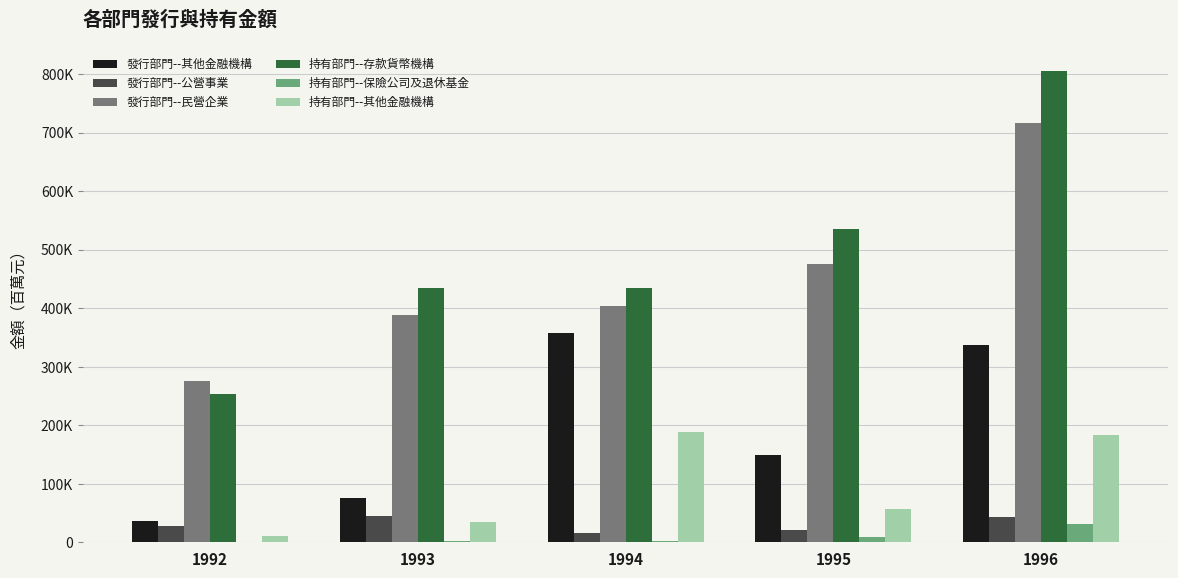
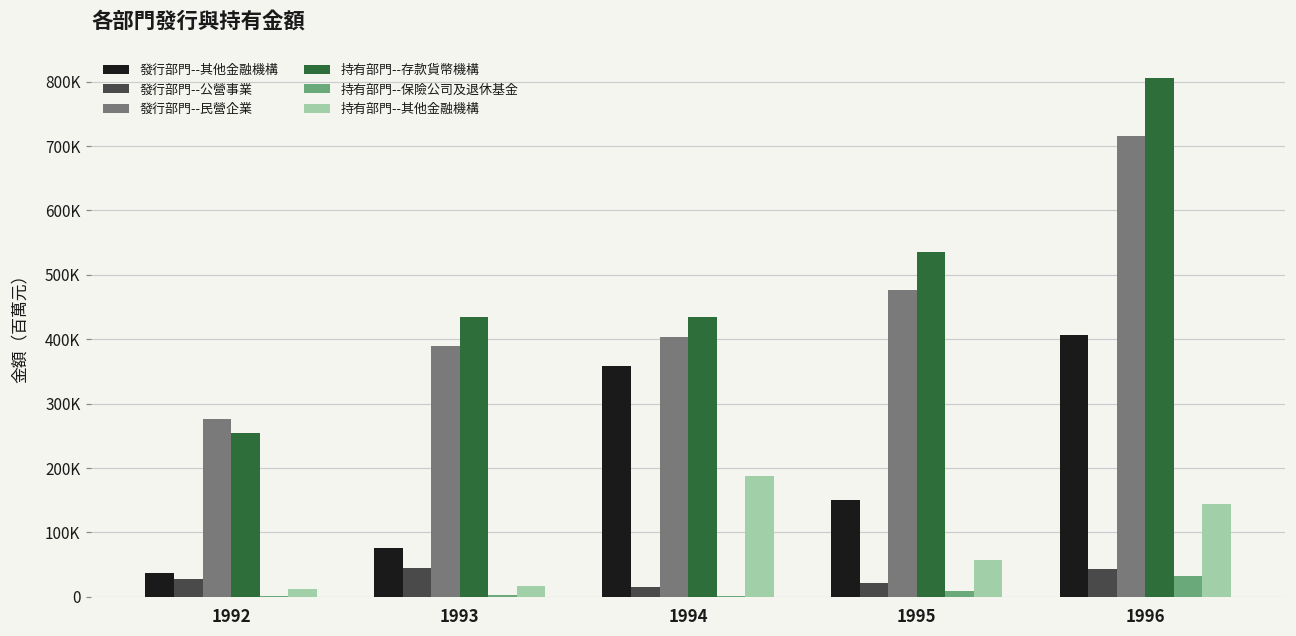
  {
    "發行部門--其他金融機構": {
      "1992": 40000,
      "1993": 80000,
      "1994": 360000,
      "1995": 150000,
-     "1996": 340000
+     "1996": 410000
    },
    "持有部門--其他金融機構": {
      "1992": 10000,
-     "1993": 40000,
+     "1993": 20000,
      "1994": 190000,
      "1995": 60000,
-     "1996": 180000
+     "1996": 140000
    }
  }
